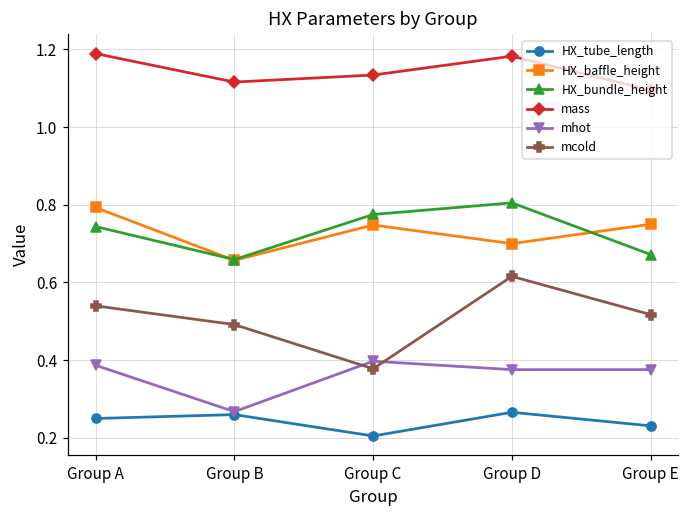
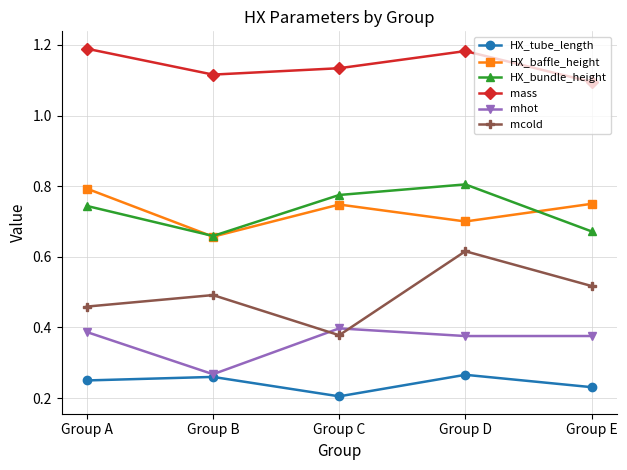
  {
    "HX_tube_length": {
      "Group A": 0.25,
      "Group B": 0.26,
      "Group C": 0.21,
      "Group D": 0.27,
      "Group E": 0.23
    },
    "HX_baffle_height": {
      "Group A": 0.79,
      "Group C": 0.75,
      "Group D": 0.70,
      "Group E": 0.75
    },
    "HX_bundle_height": {
      "Group A": 0.74,
      "Group C": 0.78,
      "Group D": 0.81,
      "Group E": 0.67
    },
    "mass": {
      "Group A": 1.19,
      "Group B": 1.12,
      "Group C": 1.13,
      "Group D": 1.18
    },
    "mhot": {
      "Group A": 0.39,
      "Group B": 0.27,
      "Group C": 0.40,
      "Group D": 0.38,
      "Group E": 0.38
    },
    "mcold": {
-     "Group A": 0.54,
+     "Group A": 0.46,
      "Group B": 0.49,
      "Group C": 0.38,
      "Group D": 0.62,
      "Group E": 0.52
    }
  }
